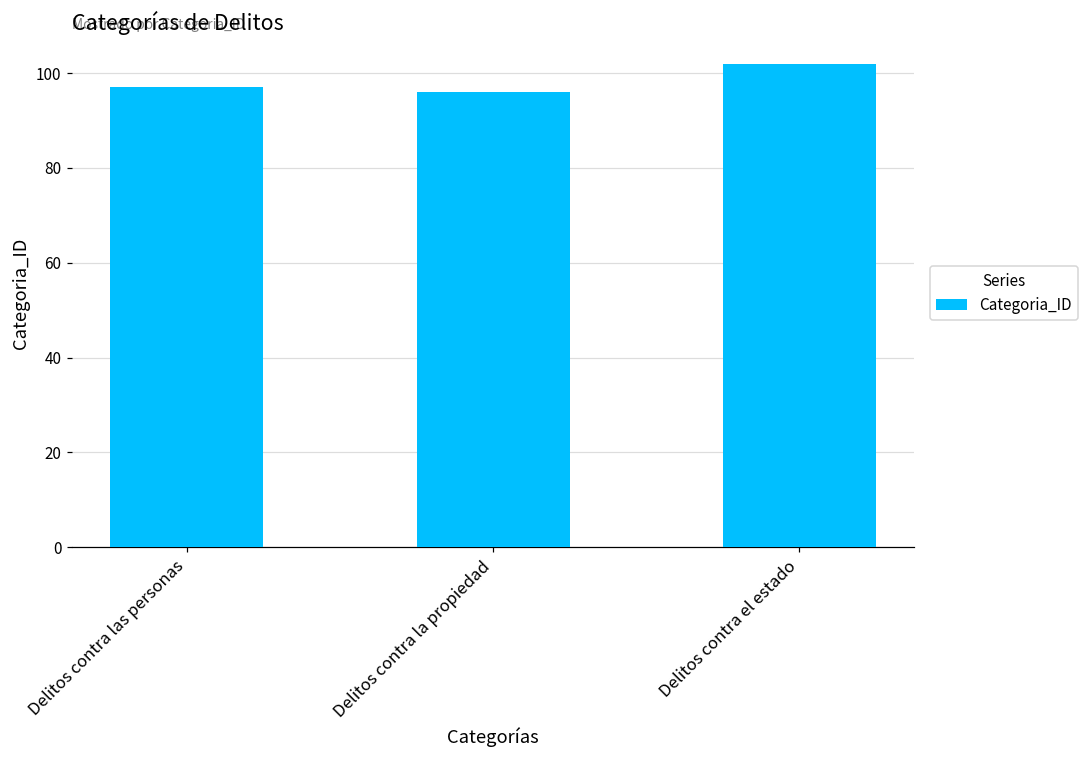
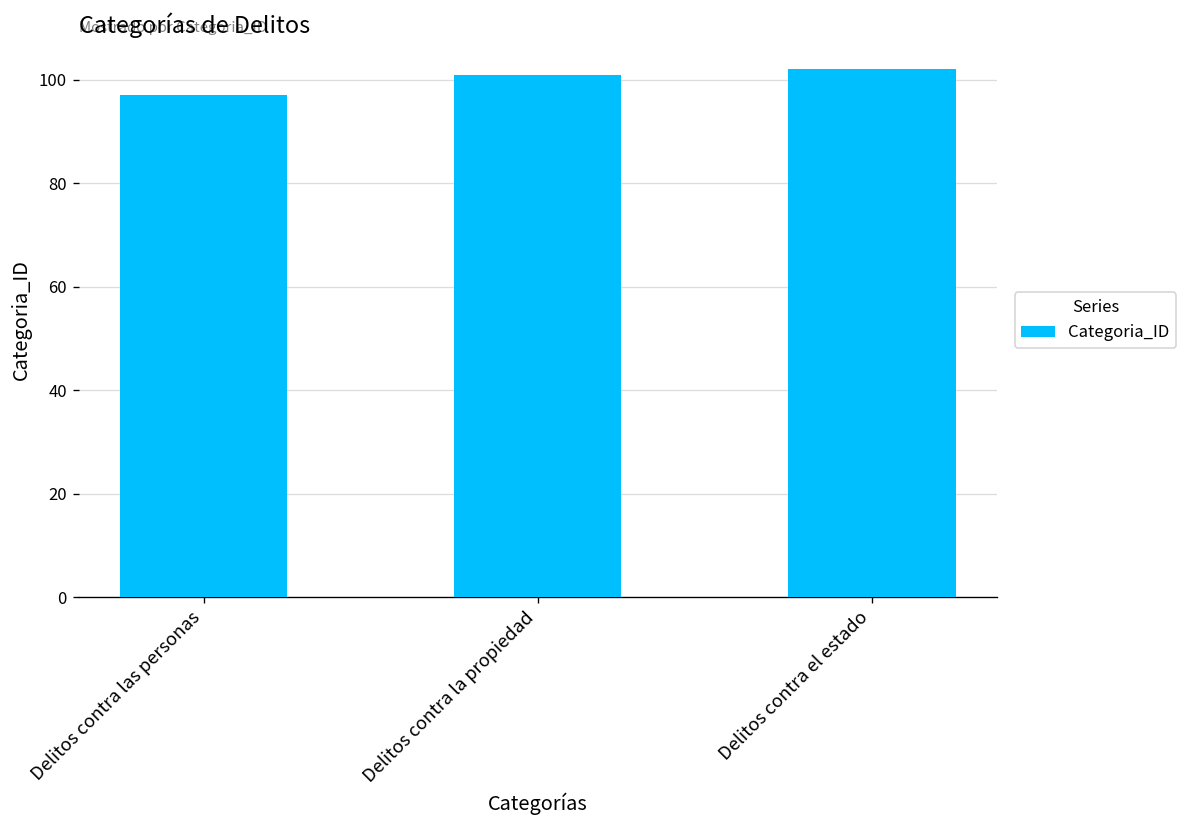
  {
    "Delitos contra las personas": 97,
-   "Delitos contra la propiedad": 96,
+   "Delitos contra la propiedad": 101,
    "Delitos contra el estado": 102
  }
